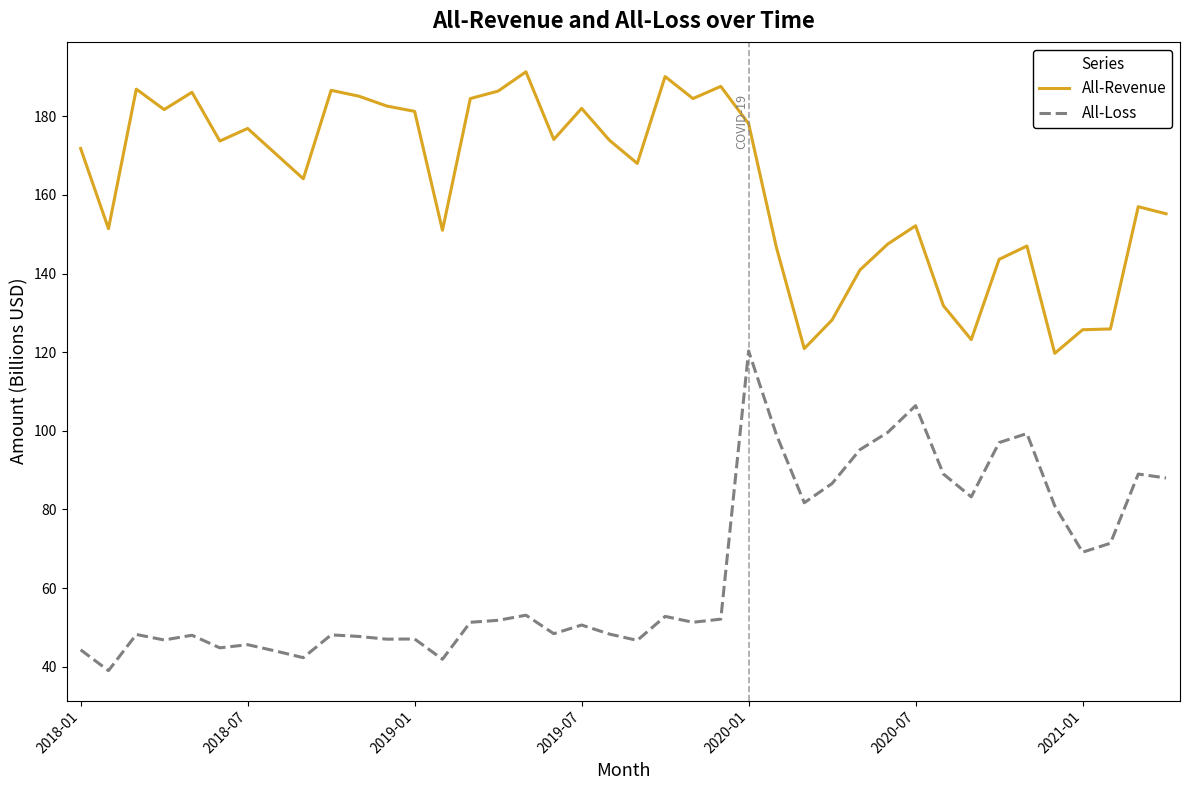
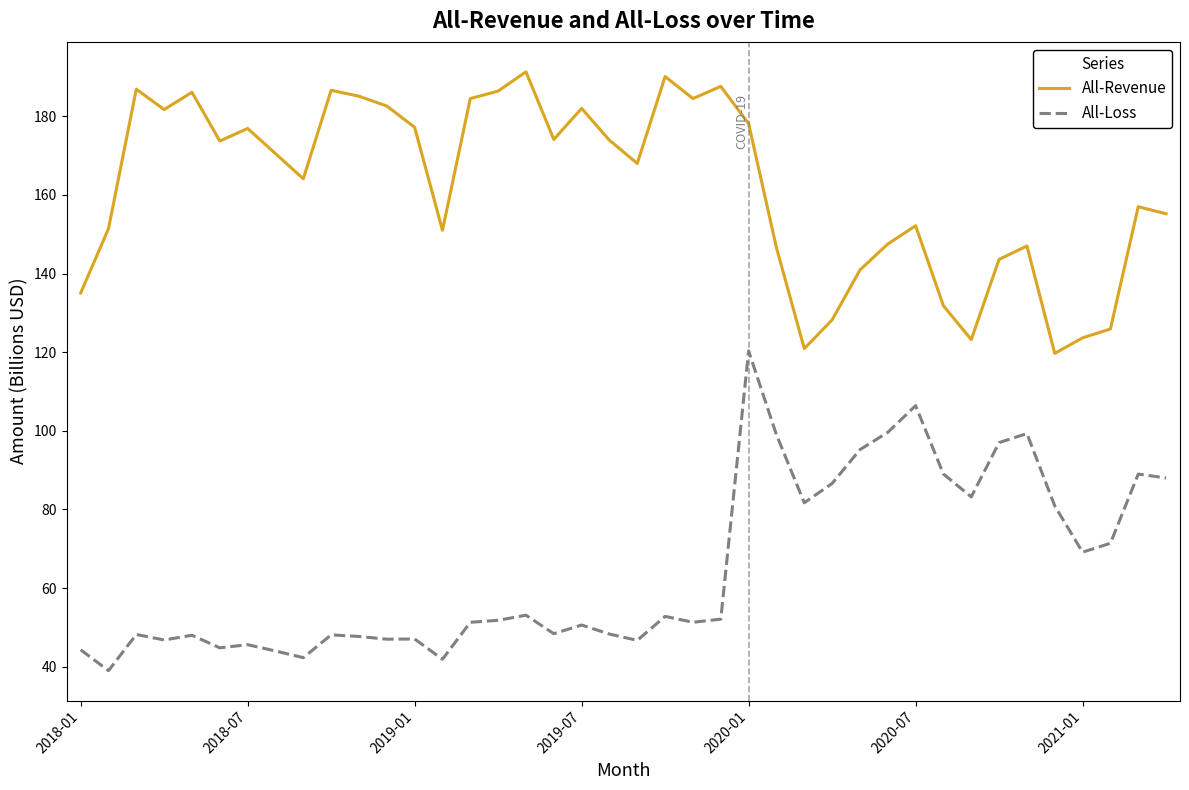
  {
    "All-Revenue": {
-     "2018-01": 172,
+     "2018-01": 135,
      "2018-07": 177,
-     "2019-01": 181,
+     "2019-01": 177,
      "2019-07": 182,
      "2020-01": 178,
      "2020-07": 152,
-     "2021-01": 126
+     "2021-01": 124
    },
    "All-Loss": {
      "2018-01": 44,
      "2018-07": 46,
      "2019-01": 47,
      "2019-07": 51,
      "2020-01": 120,
      "2020-07": 106,
      "2021-01": 69
    }
  }
